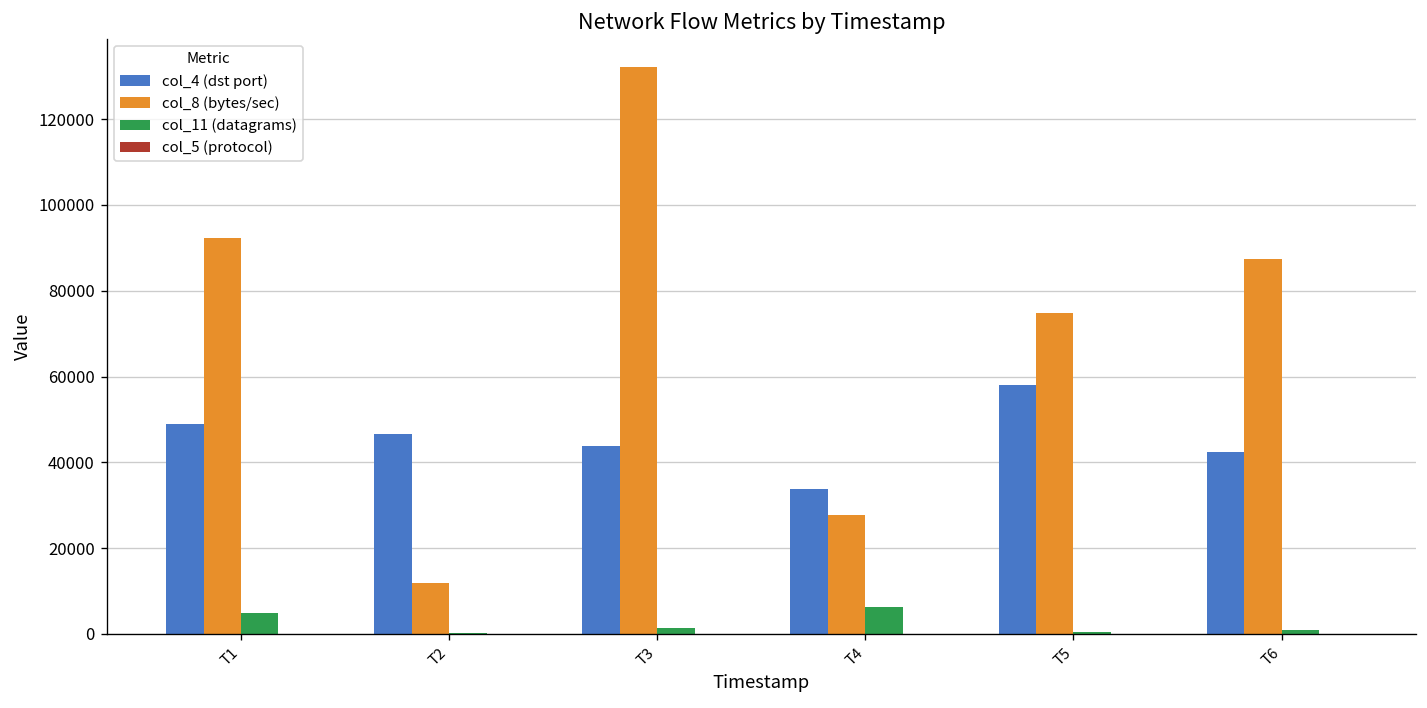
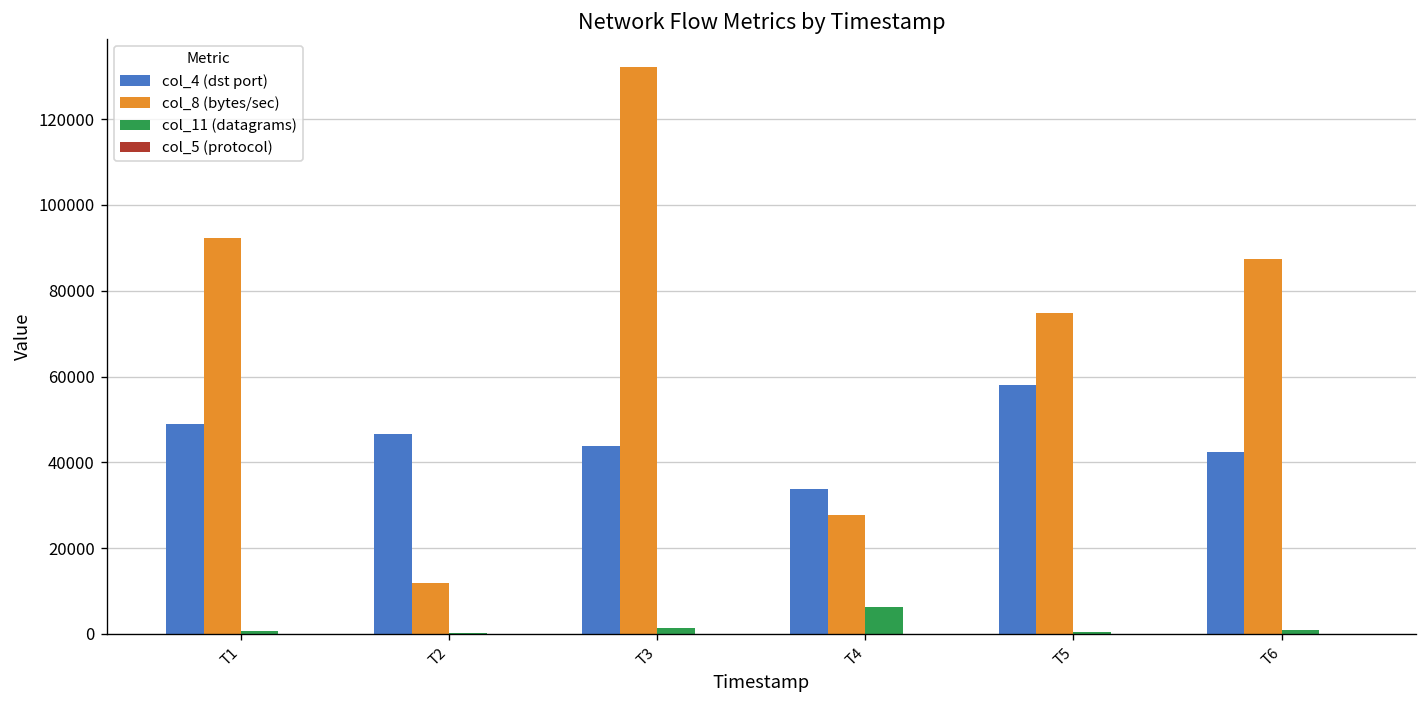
  {
    "col_4 (dst port)": {
      "T1": 49000,
      "T2": 47000,
      "T3": 44000,
      "T4": 34000,
      "T5": 58000,
      "T6": 42000
    },
    "col_8 (bytes/sec)": {
      "T1": 92000,
      "T2": 12000,
      "T3": 132000,
      "T4": 28000,
      "T5": 75000,
      "T6": 87000
    },
    "col_11 (datagrams)": {
-     "T1": 5000,
+     "T1": 1000,
      "T3": 1000,
      "T4": 6000,
      "T6": 1000
    }
  }
